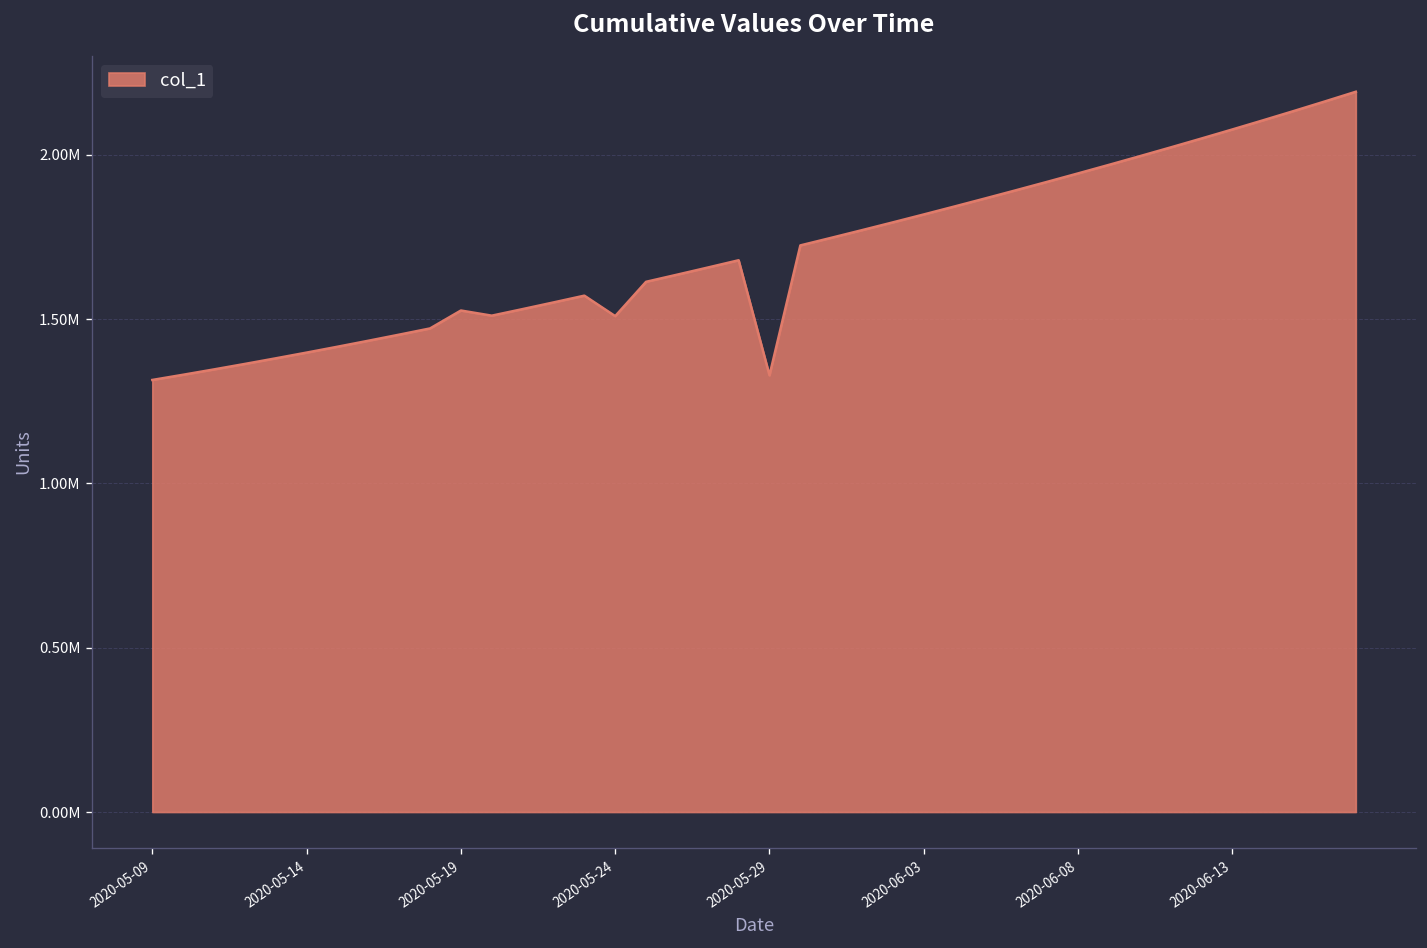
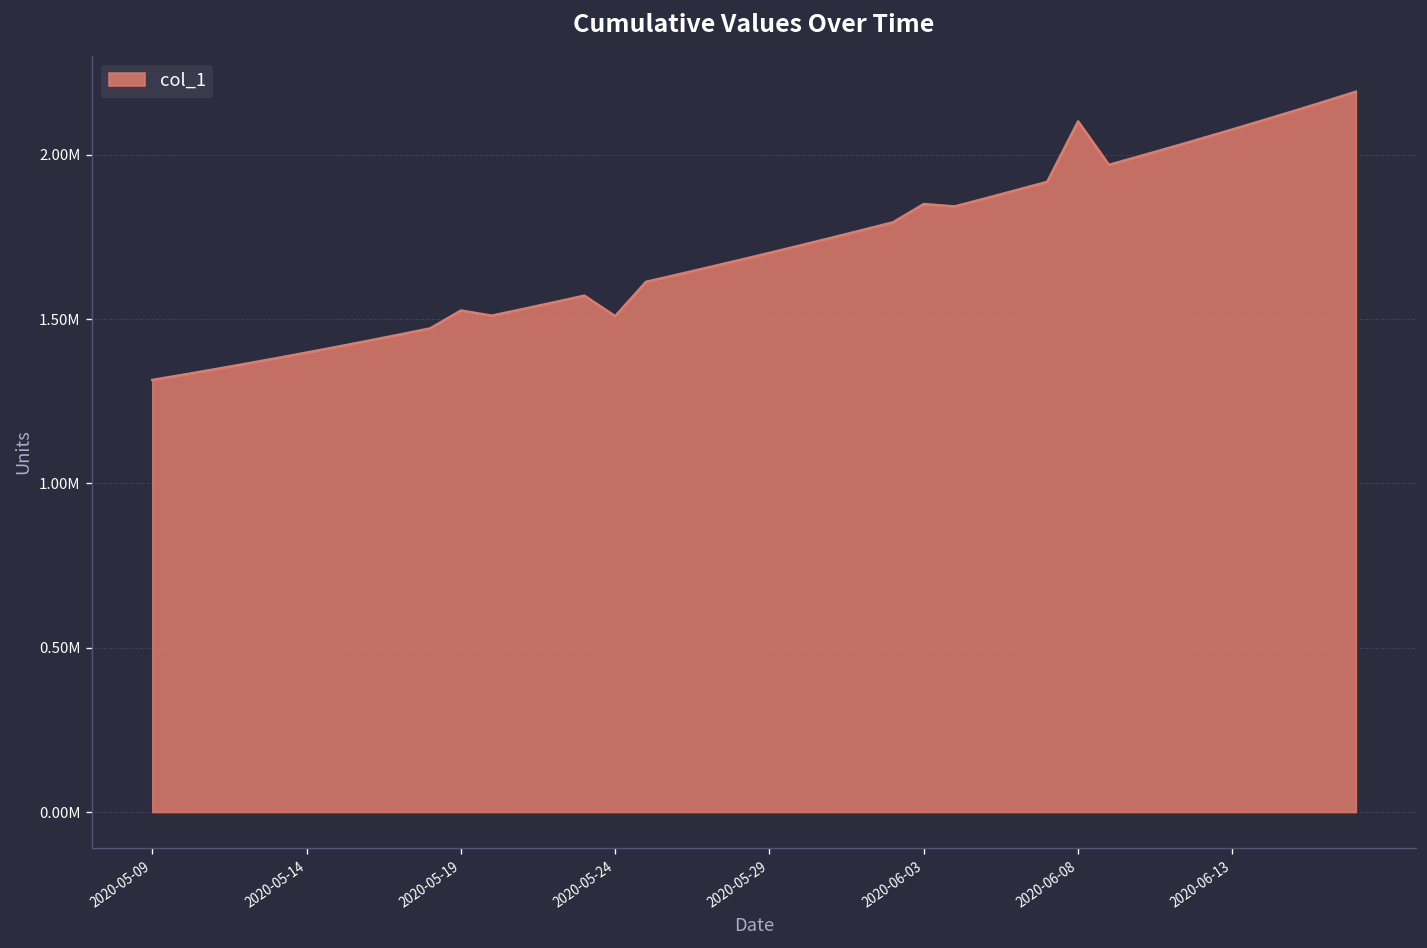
  {
    "2020-05-09": 1320000,
    "2020-05-14": 1400000,
    "2020-05-19": 1530000,
    "2020-05-24": 1510000,
-   "2020-05-29": 1330000,
-   "2020-06-03": 1820000,
-   "2020-06-08": 1940000,
+   "2020-05-29": 1700000,
+   "2020-06-03": 1850000,
+   "2020-06-08": 2100000,
    "2020-06-13": 2080000
  }
